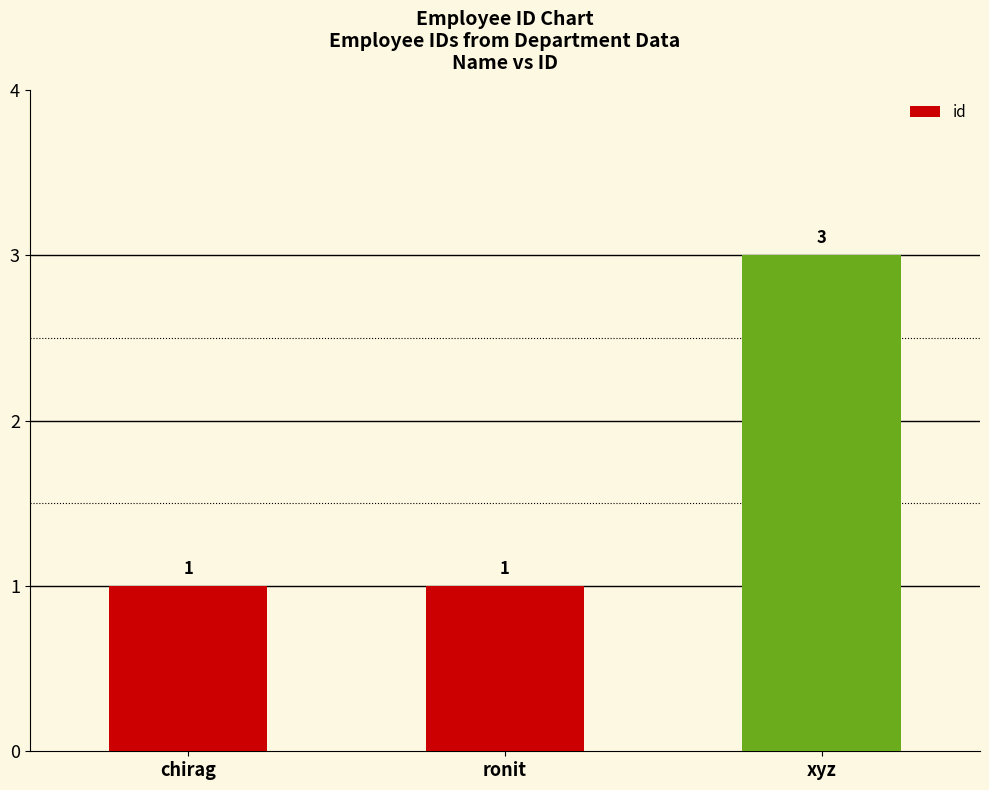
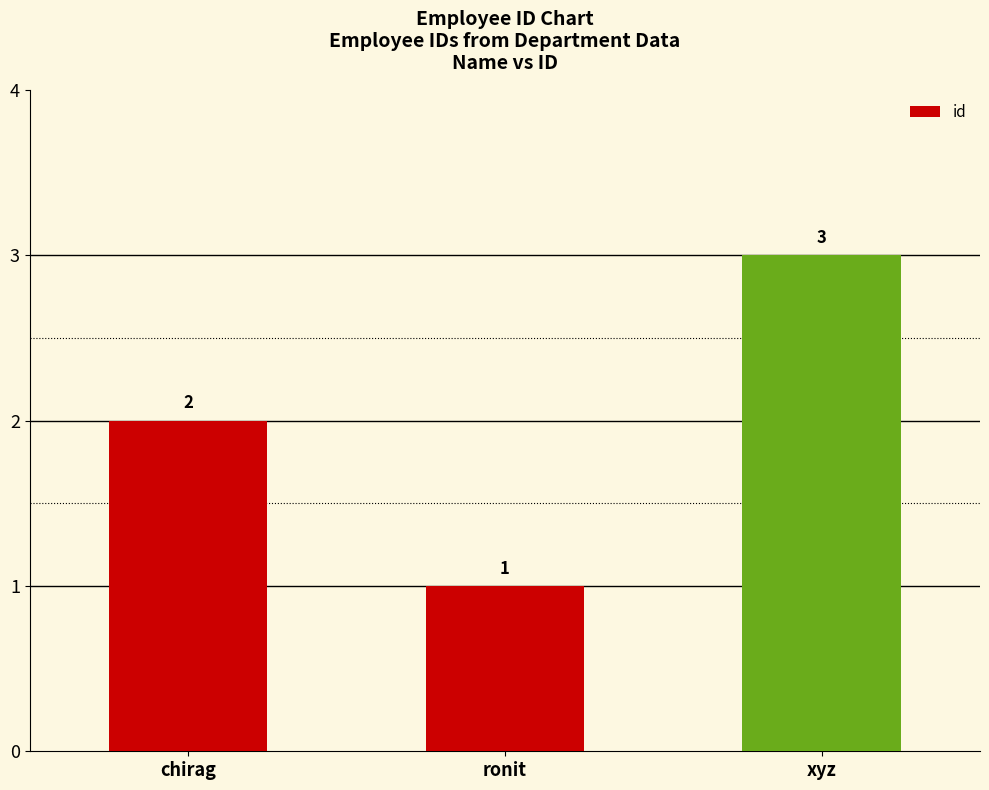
  {
-   "chirag": 1,
+   "chirag": 2,
    "ronit": 1,
    "xyz": 3
  }
